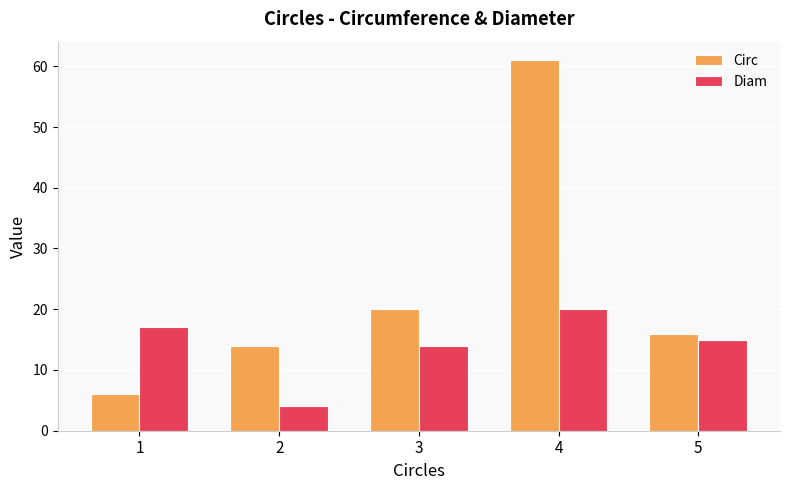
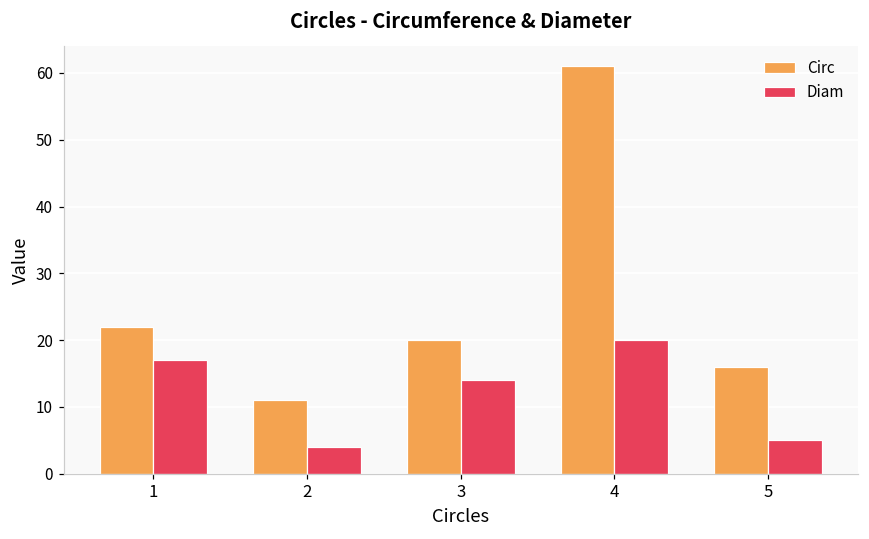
  {
    "Circ": {
-     "1": 6,
-     "2": 14,
+     "1": 22,
+     "2": 11,
      "3": 20,
      "4": 61,
      "5": 16
    },
    "Diam": {
      "1": 17,
      "2": 4,
      "3": 14,
      "4": 20,
-     "5": 15
+     "5": 5
    }
  }
